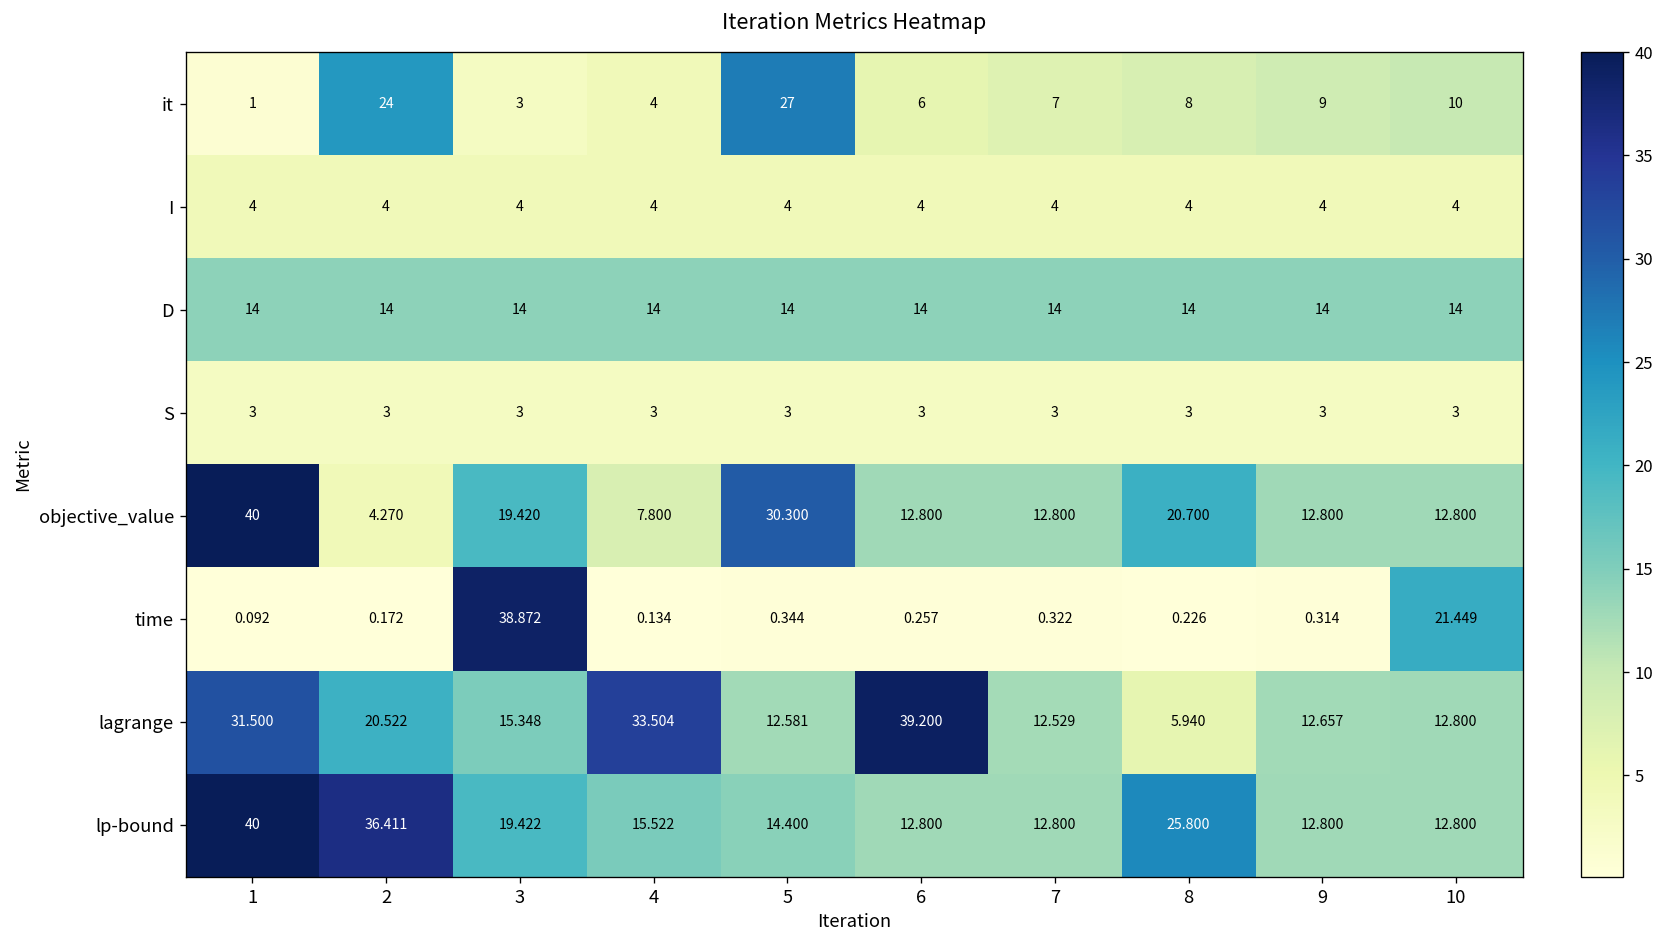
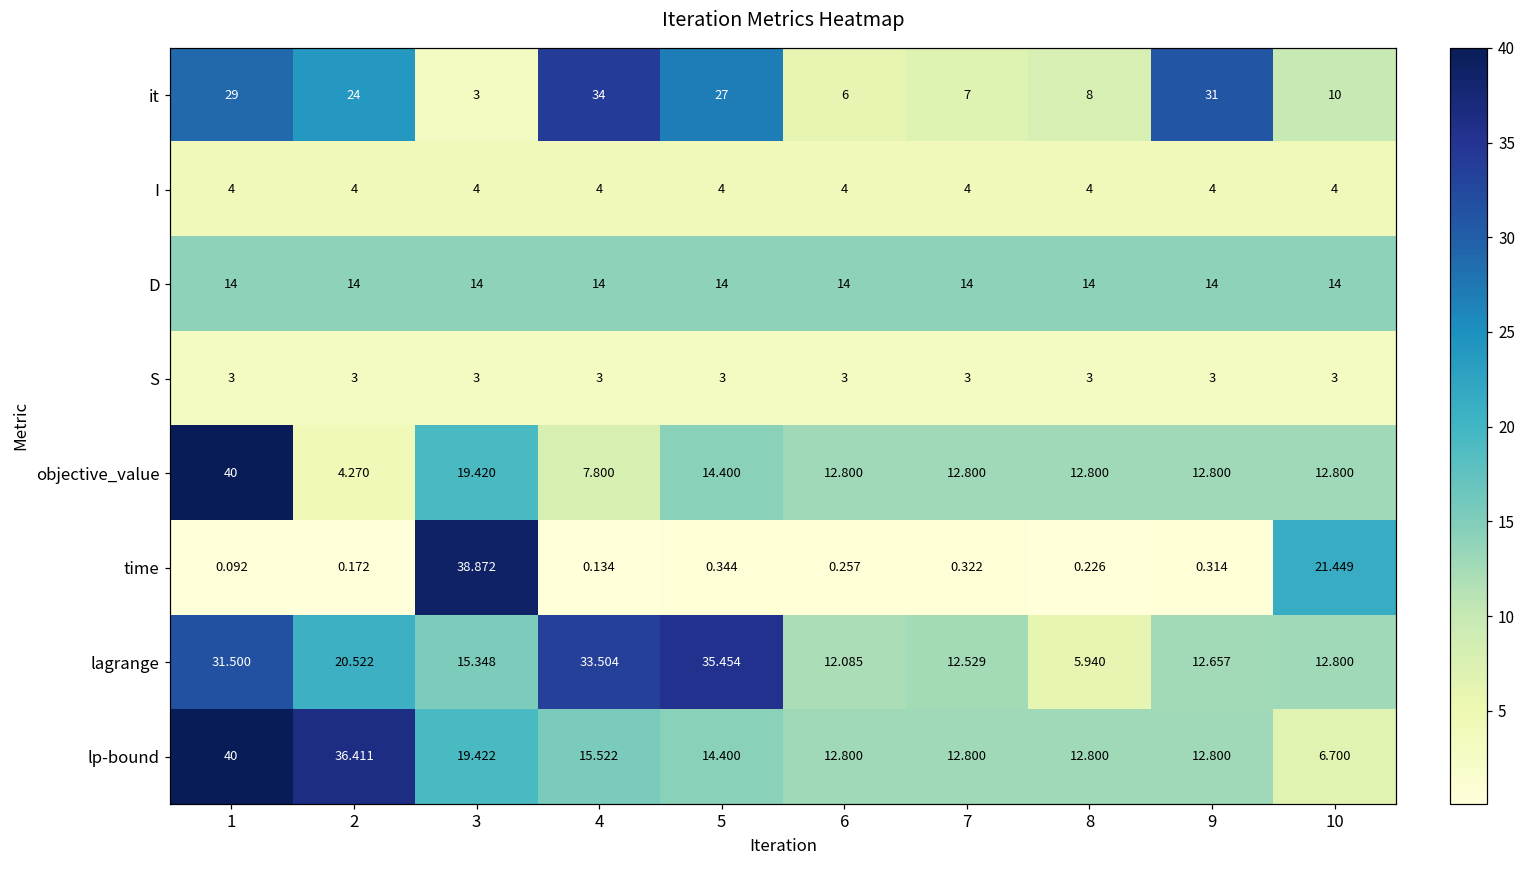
  {
    "it": {
-     "1": 1,
+     "1": 29,
      "2": 24,
      "3": 3,
-     "4": 4,
+     "4": 34,
      "5": 27,
      "6": 6,
      "7": 7,
      "8": 8,
-     "9": 9,
+     "9": 31,
      "10": 10
    },
    "I": {
      "1": 4,
      "2": 4,
      "3": 4,
      "4": 4,
      "5": 4,
      "6": 4,
      "7": 4,
      "8": 4,
      "9": 4,
      "10": 4
    },
    "D": {
      "1": 14,
      "2": 14,
      "3": 14,
      "4": 14,
      "5": 14,
      "6": 14,
      "7": 14,
      "8": 14,
      "9": 14,
      "10": 14
    },
    "S": {
      "1": 3,
      "2": 3,
      "3": 3,
      "4": 3,
      "5": 3,
      "6": 3,
      "7": 3,
      "8": 3,
      "9": 3,
      "10": 3
    },
    "objective_value": {
      "1": 40,
      "2": 4.270,
      "3": 19.420,
      "4": 7.800,
-     "5": 30.300,
+     "5": 14.400,
      "6": 12.800,
      "7": 12.800,
-     "8": 20.700,
+     "8": 12.800,
      "9": 12.800,
      "10": 12.800
    },
    "time": {
      "1": 0.092,
      "2": 0.172,
      "3": 38.872,
      "4": 0.134,
      "5": 0.344,
      "6": 0.257,
      "7": 0.322,
      "8": 0.226,
      "9": 0.314,
      "10": 21.449
    },
    "lagrange": {
      "1": 31.500,
      "2": 20.522,
      "3": 15.348,
      "4": 33.504,
-     "5": 12.581,
-     "6": 39.200,
+     "5": 35.454,
+     "6": 12.085,
      "7": 12.529,
      "8": 5.940,
      "9": 12.657,
      "10": 12.800
    },
    "lp-bound": {
      "1": 40,
      "2": 36.411,
      "3": 19.422,
      "4": 15.522,
      "5": 14.400,
      "6": 12.800,
      "7": 12.800,
-     "8": 25.800,
+     "8": 12.800,
      "9": 12.800,
-     "10": 12.800
+     "10": 6.700
    }
  }
